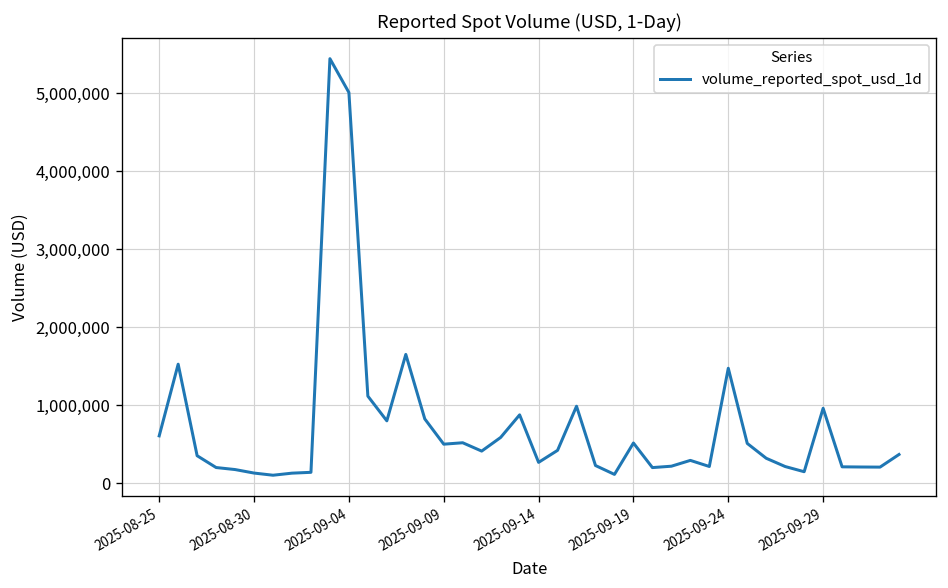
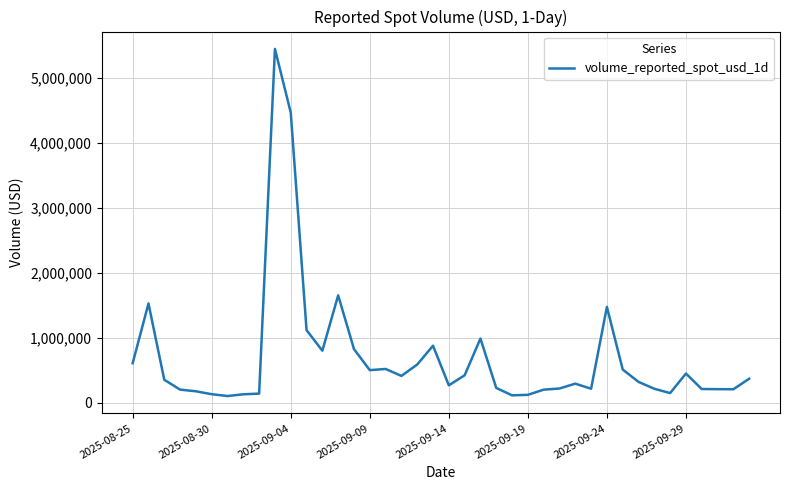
  {
    "2025-08-25": "600,000",
    "2025-08-30": "100,000",
-   "2025-09-04": "5,000,000",
+   "2025-09-04": "4,500,000",
    "2025-09-09": "500,000",
    "2025-09-14": "300,000",
-   "2025-09-19": "500,000",
+   "2025-09-19": "100,000",
    "2025-09-24": "1,500,000",
-   "2025-09-29": "1,000,000"
+   "2025-09-29": "400,000"
  }
